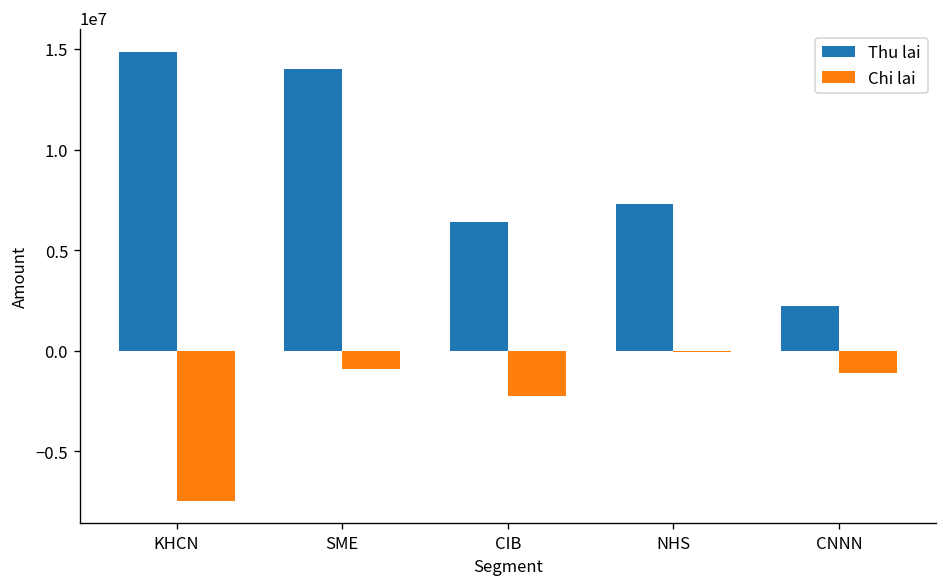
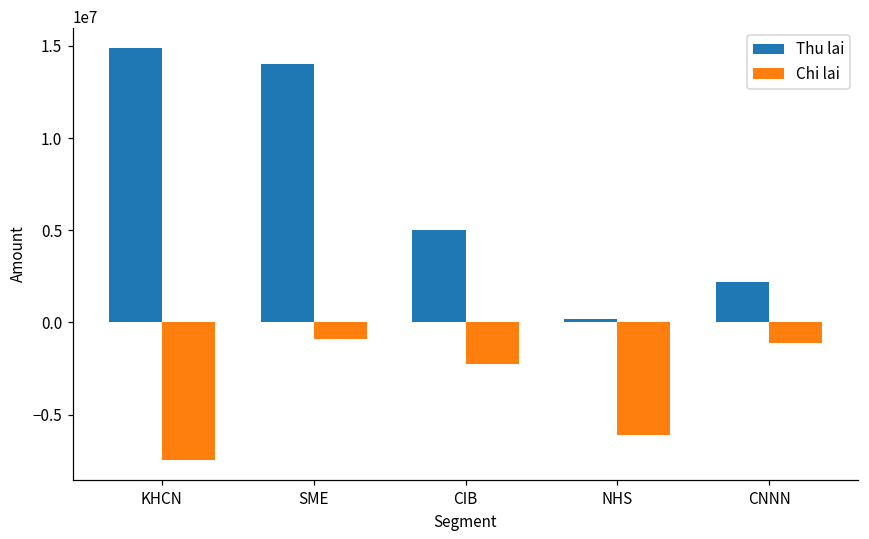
  {
    "Thu lai": {
      "KHCN": 14900000,
      "SME": 14000000,
-     "CIB": 6400000,
-     "NHS": 7300000,
+     "CIB": 5000000,
+     "NHS": 200000,
      "CNNN": 2200000
    },
    "Chi lai": {
      "KHCN": -7400000,
      "SME": -900000,
      "CIB": -2300000,
-     "NHS": 0,
+     "NHS": -6100000,
      "CNNN": -1100000
    }
  }
